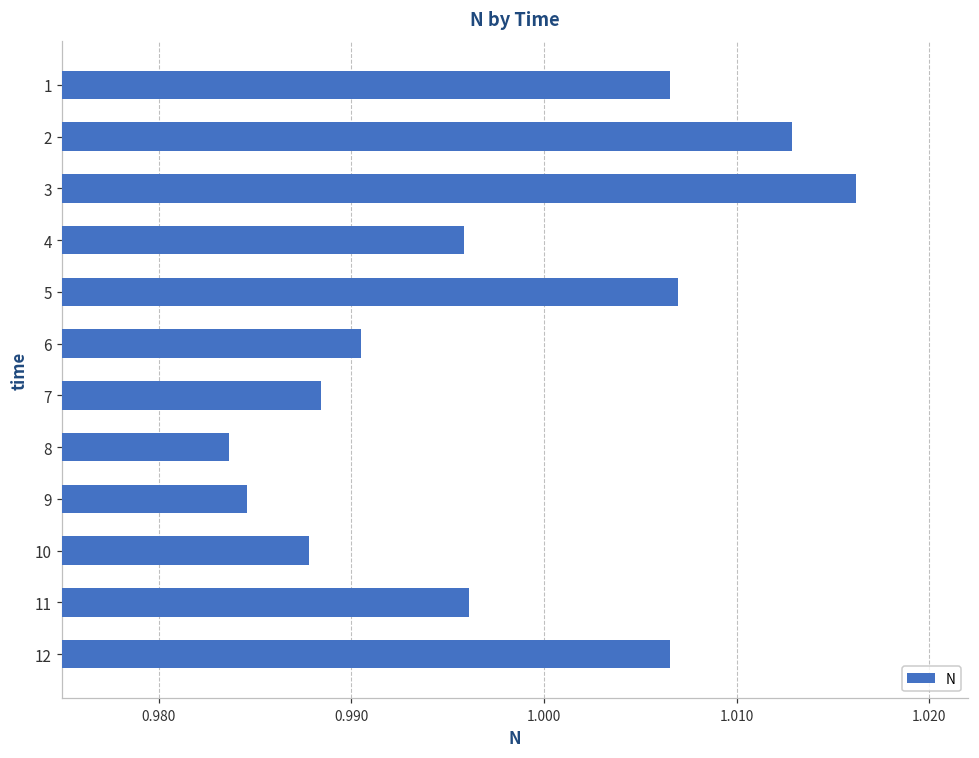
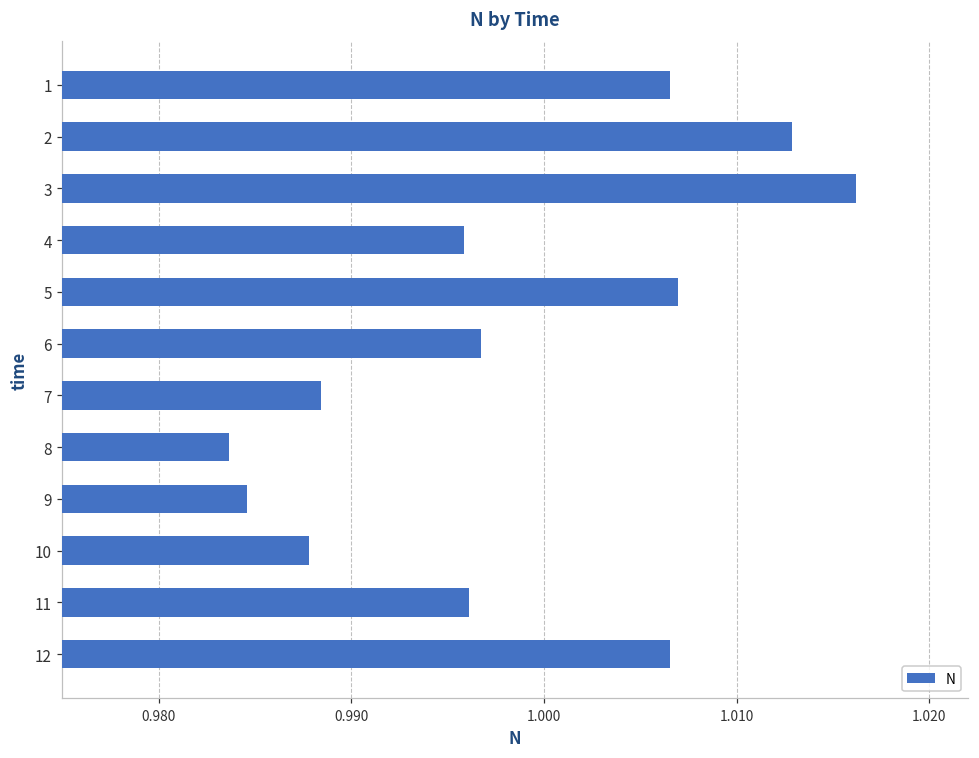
  {
    "1": 1.0066,
    "2": 1.0129,
    "3": 1.0162,
    "4": 0.9958,
    "5": 1.0070,
-   "6": 0.9905,
+   "6": 0.9967,
    "7": 0.9884,
    "8": 0.9836,
    "9": 0.9846,
    "10": 0.9878,
    "11": 0.9961,
    "12": 1.0066
  }
